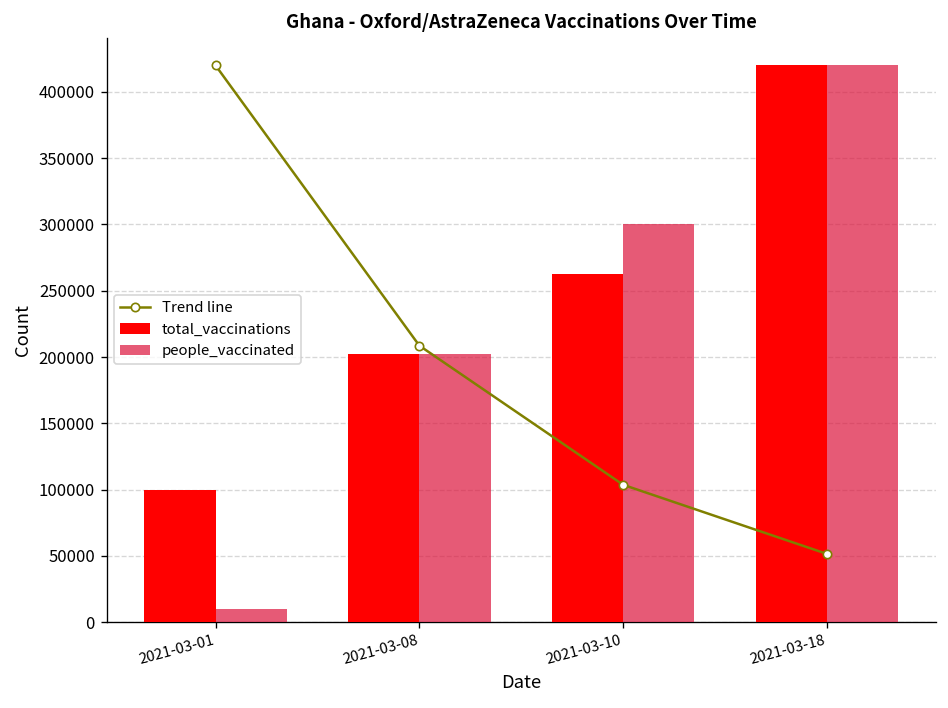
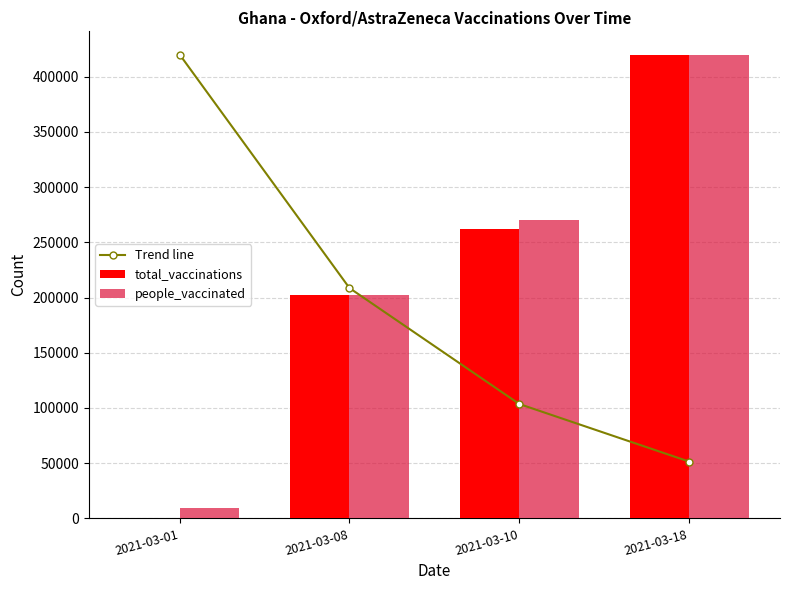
  {
    "total_vaccinations": {
-     "2021-03-01": 100000,
+     "2021-03-01": 0,
      "2021-03-08": 202000,
      "2021-03-10": 262000,
      "2021-03-18": 420000
    },
    "Trend line": {
      "2021-03-01": 420000,
      "2021-03-08": 209000,
      "2021-03-10": 104000,
      "2021-03-18": 51000
    },
    "people_vaccinated": {
      "2021-03-01": 10000,
      "2021-03-08": 202000,
-     "2021-03-10": 300000,
+     "2021-03-10": 270000,
      "2021-03-18": 420000
    }
  }
